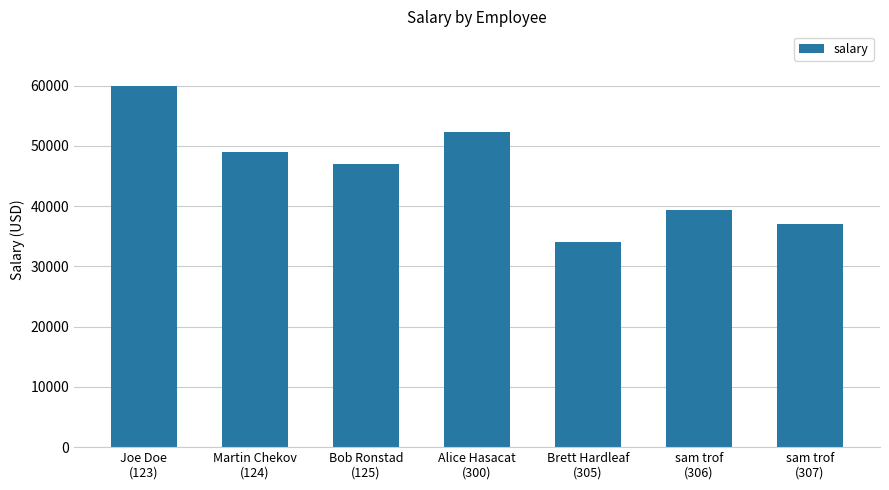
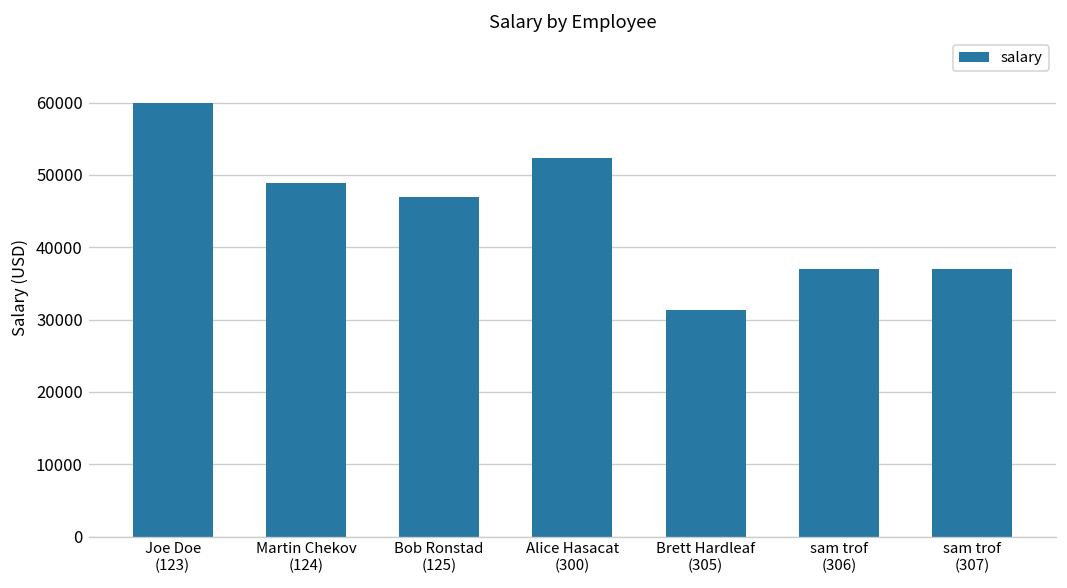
  {
    "Joe Doe (123)": 60000,
    "Martin Chekov (124)": 49000,
    "Bob Ronstad (125)": 47000,
    "Alice Hasacat (300)": 52000,
-   "Brett Hardleaf (305)": 34000,
-   "sam trof (306)": 39000,
+   "Brett Hardleaf (305)": 31000,
+   "sam trof (306)": 37000,
    "sam trof (307)": 37000
  }
